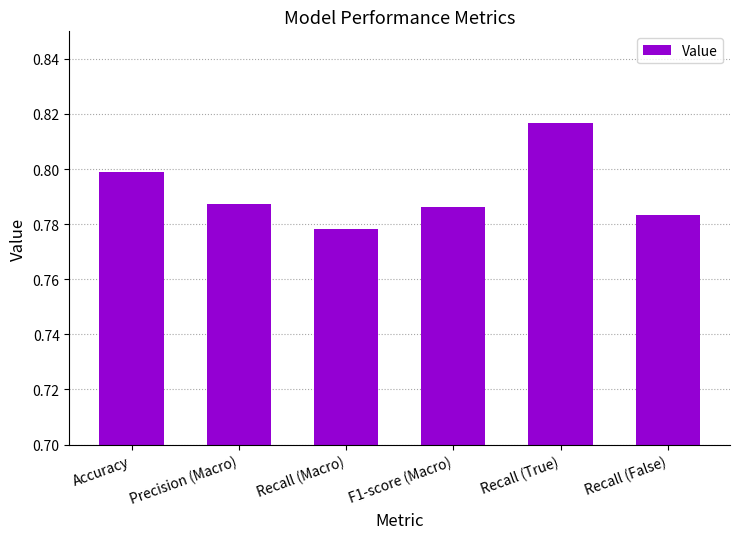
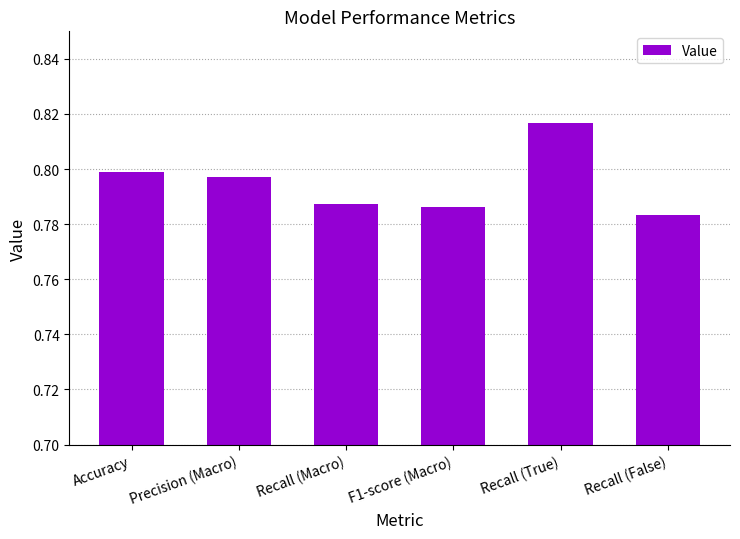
  {
    "Accuracy": 0.799,
-   "Precision (Macro)": 0.787,
-   "Recall (Macro)": 0.778,
+   "Precision (Macro)": 0.797,
+   "Recall (Macro)": 0.788,
    "F1-score (Macro)": 0.786,
    "Recall (True)": 0.817,
    "Recall (False)": 0.783
  }
